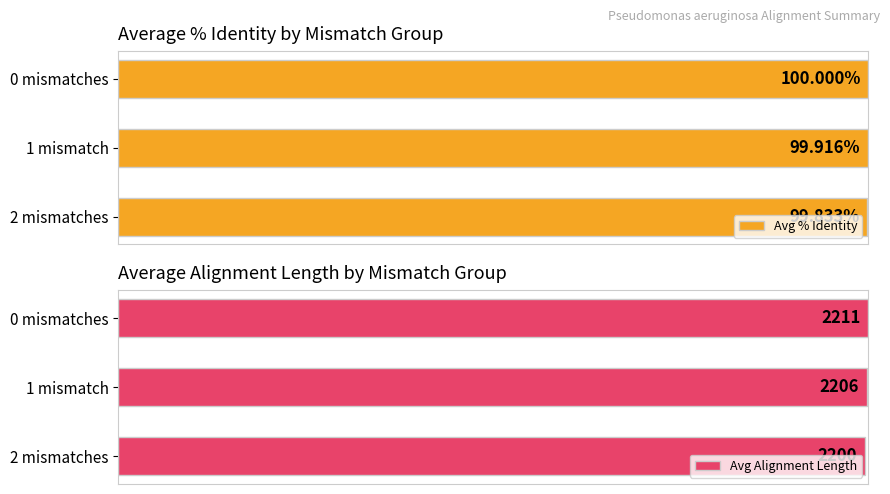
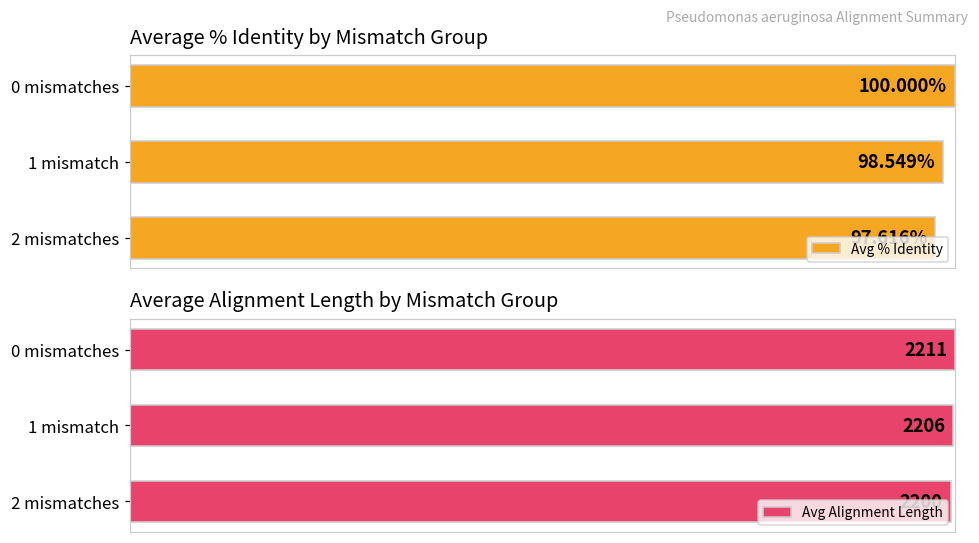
  {
    "Average % Identity by Mismatch Group": {
      "0 mismatches": "100.000%",
-     "1 mismatch": "99.916%",
-     "2 mismatches": "99.833%"
+     "1 mismatch": "98.549%",
+     "2 mismatches": "97.616%"
    }
  }
